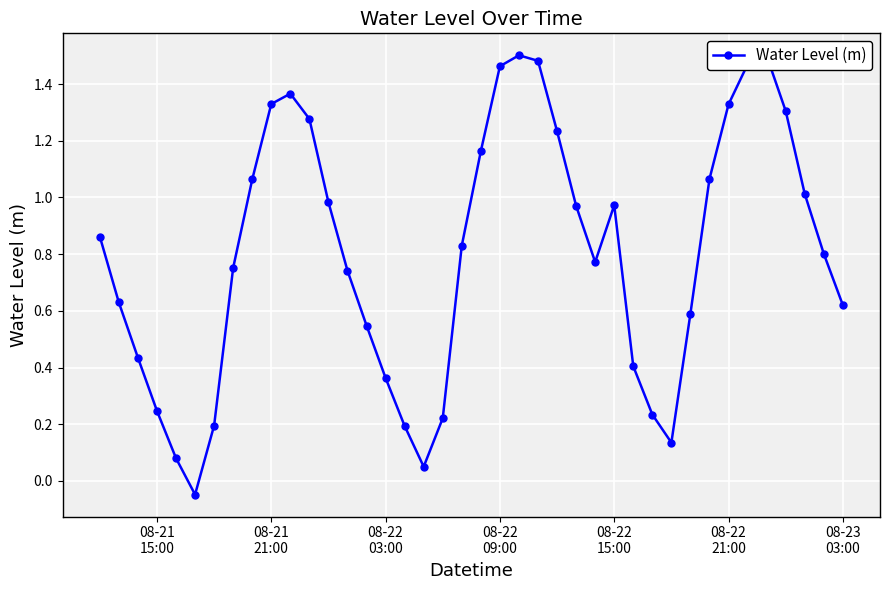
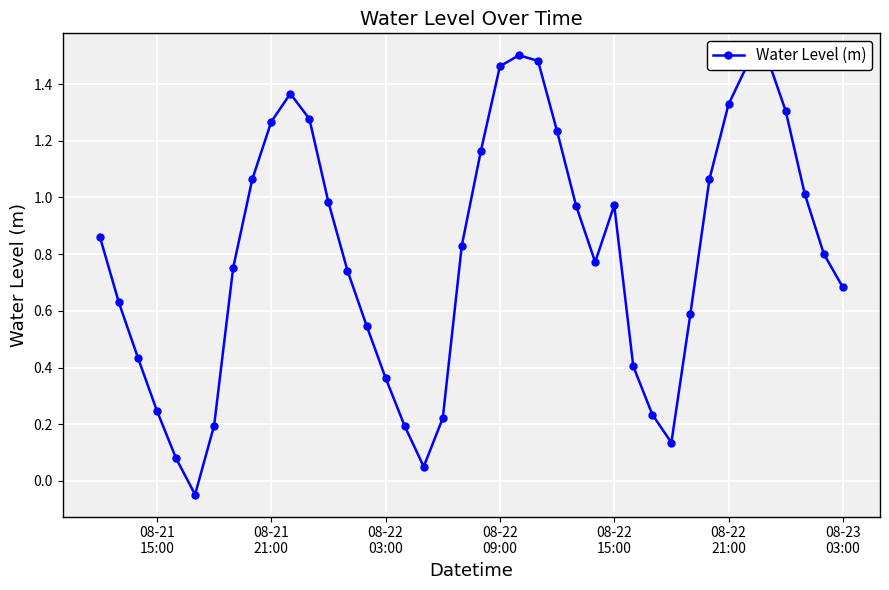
  {
    "08-21 15:00": 0.25,
-   "08-21 21:00": 1.33,
+   "08-21 21:00": 1.27,
    "08-22 03:00": 0.36,
    "08-22 09:00": 1.46,
    "08-22 15:00": 0.97,
    "08-22 21:00": 1.33,
-   "08-23 03:00": 0.62
+   "08-23 03:00": 0.68
  }
